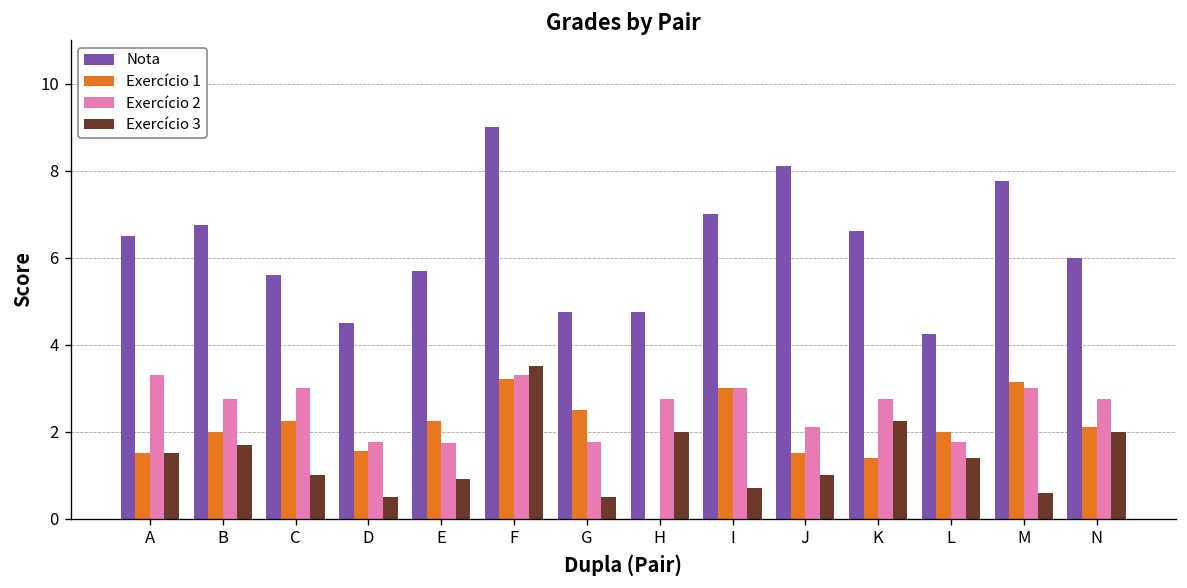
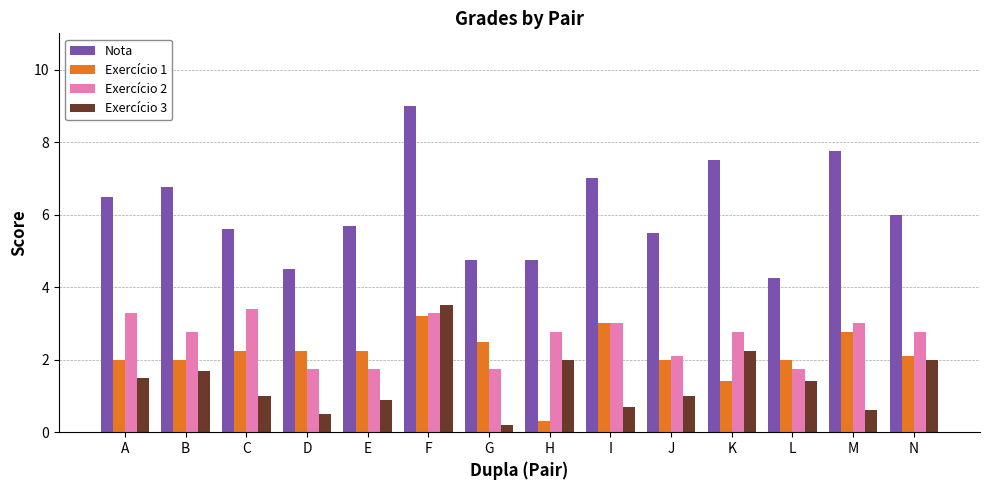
  {
    "Nota": {
      "A": 6.5,
      "B": 6.8,
      "C": 5.6,
      "D": 4.5,
      "E": 5.7,
      "F": 9.0,
      "G": 4.8,
      "H": 4.8,
      "I": 7.0,
-     "J": 8.1,
-     "K": 6.6,
+     "J": 5.5,
+     "K": 7.5,
      "L": 4.3,
      "M": 7.8,
      "N": 6.0
    },
    "Exercício 1": {
-     "A": 1.5,
+     "A": 2.0,
      "B": 2.0,
      "C": 2.3,
-     "D": 1.6,
+     "D": 2.3,
      "E": 2.3,
      "F": 3.2,
      "G": 2.5,
-     "H": 0.0,
+     "H": 0.3,
      "I": 3.0,
-     "J": 1.5,
+     "J": 2.0,
      "K": 1.4,
      "L": 2.0,
-     "M": 3.2,
+     "M": 2.8,
      "N": 2.1
    },
    "Exercício 2": {
      "A": 3.3,
      "B": 2.8,
-     "C": 3.0,
+     "C": 3.4,
      "D": 1.8,
      "E": 1.7,
      "F": 3.3,
      "G": 1.8,
      "H": 2.8,
      "I": 3.0,
      "J": 2.1,
      "K": 2.8,
      "L": 1.8,
      "M": 3.0,
      "N": 2.8
    },
    "Exercício 3": {
      "A": 1.5,
      "B": 1.7,
      "C": 1.0,
      "D": 0.5,
      "E": 0.9,
      "F": 3.5,
-     "G": 0.5,
+     "G": 0.2,
      "H": 2.0,
      "I": 0.7,
      "J": 1.0,
      "K": 2.3,
      "L": 1.4,
      "M": 0.6,
      "N": 2.0
    }
  }
